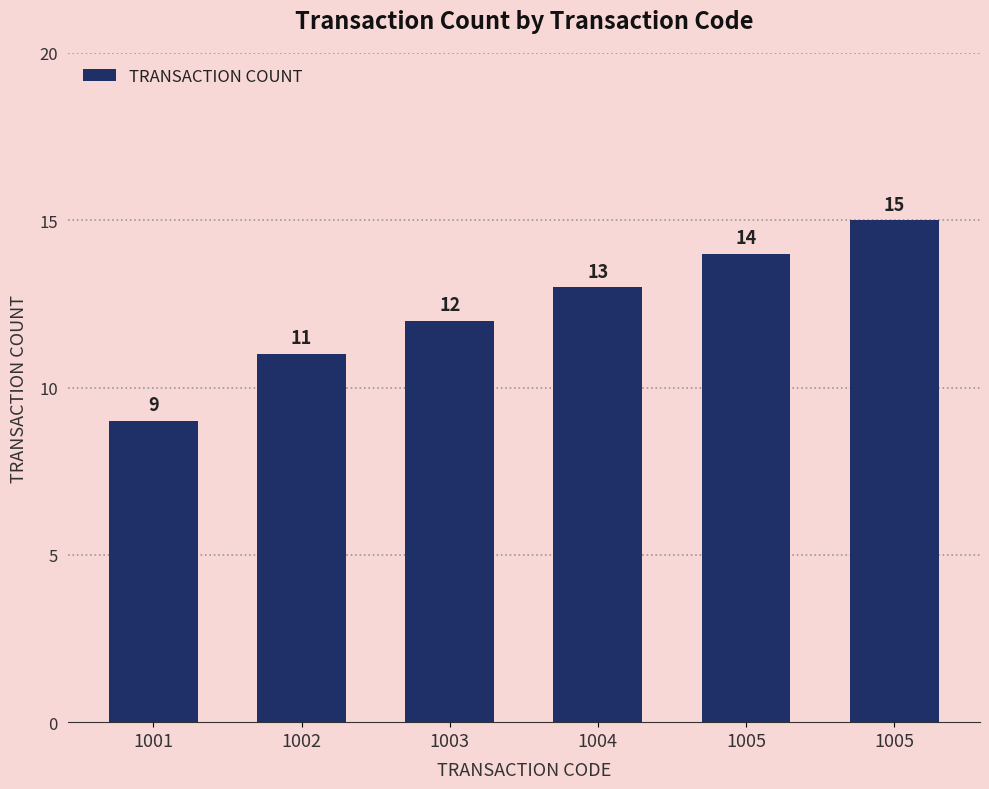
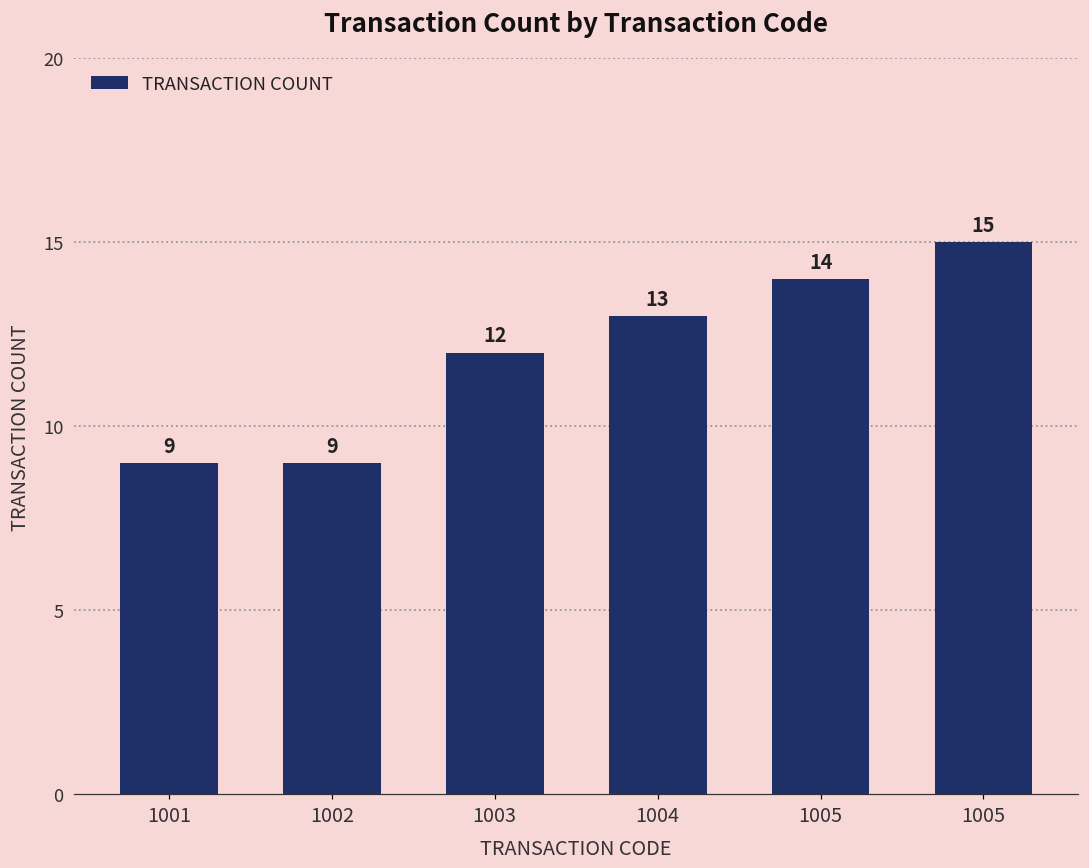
  {
    "1001": 9,
-   "1002": 11,
+   "1002": 9,
    "1003": 12,
    "1004": 13
  }
